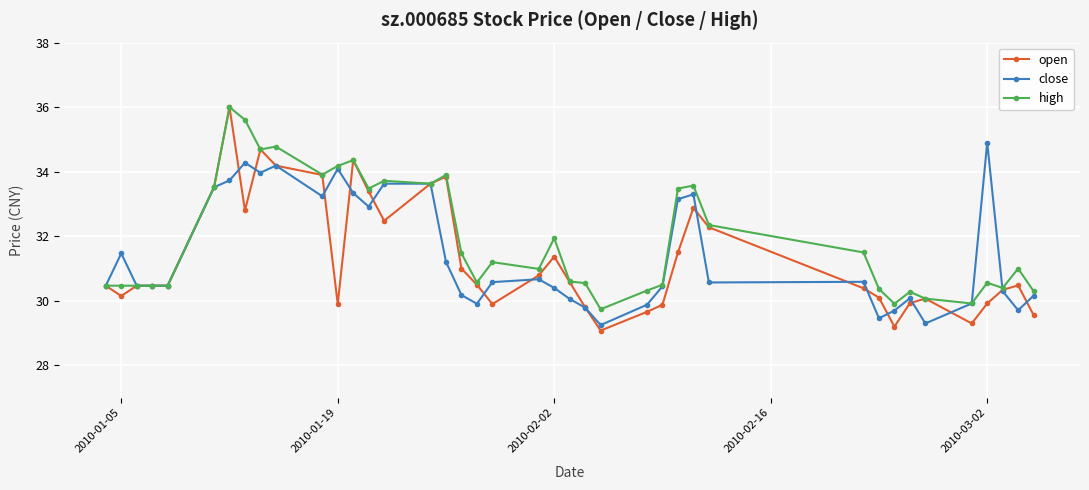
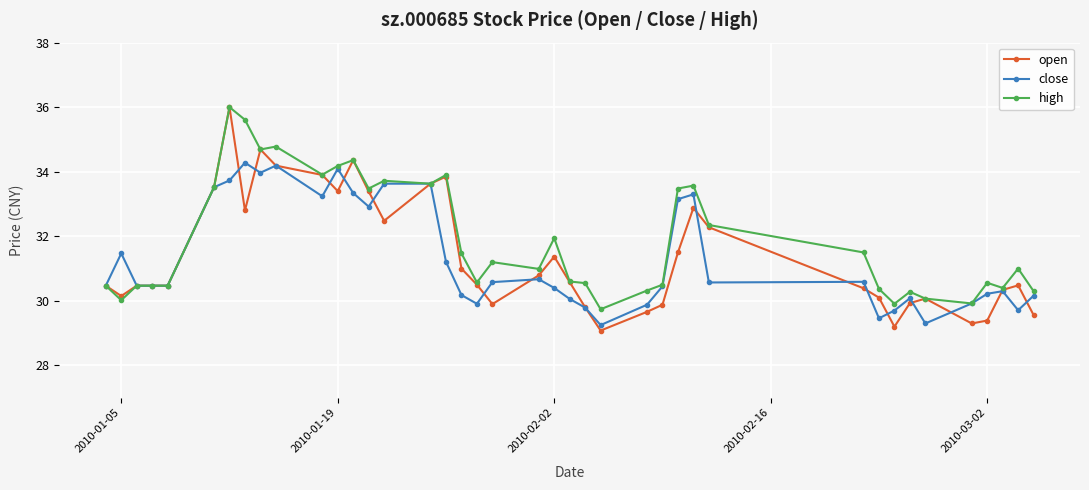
  {
    "open": {
      "2010-01-05": 30.2,
-     "2010-01-19": 29.9,
+     "2010-01-19": 33.4,
      "2010-02-02": 31.4,
-     "2010-03-02": 29.9
+     "2010-03-02": 29.4
    },
    "close": {
      "2010-01-05": 31.5,
      "2010-01-19": 34.1,
      "2010-02-02": 30.4,
-     "2010-03-02": 34.9
+     "2010-03-02": 30.2
    },
    "high": {
-     "2010-01-05": 30.5,
+     "2010-01-05": 30.0,
      "2010-01-19": 34.2,
      "2010-02-02": 31.9,
      "2010-03-02": 30.6
    }
  }
